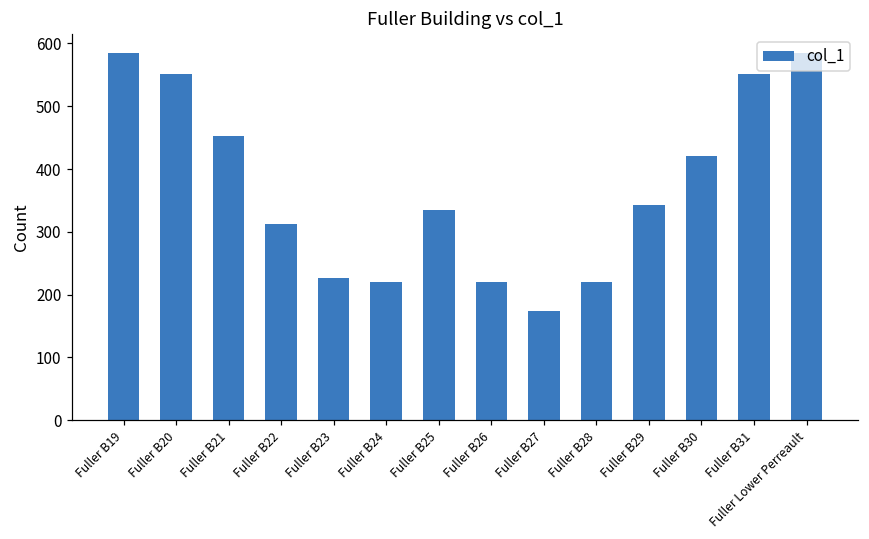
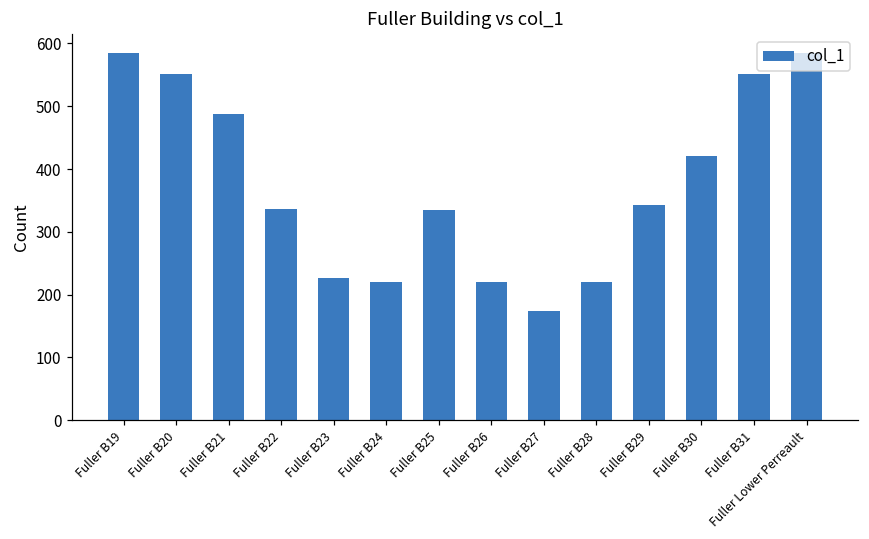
  {
    "Fuller B19": 590,
    "Fuller B20": 550,
-   "Fuller B21": 450,
-   "Fuller B22": 310,
+   "Fuller B21": 490,
+   "Fuller B22": 340,
    "Fuller B23": 230,
    "Fuller B24": 220,
    "Fuller B25": 340,
    "Fuller B26": 220,
    "Fuller B27": 170,
    "Fuller B28": 220,
    "Fuller B29": 340,
    "Fuller B30": 420,
    "Fuller B31": 550
  }
